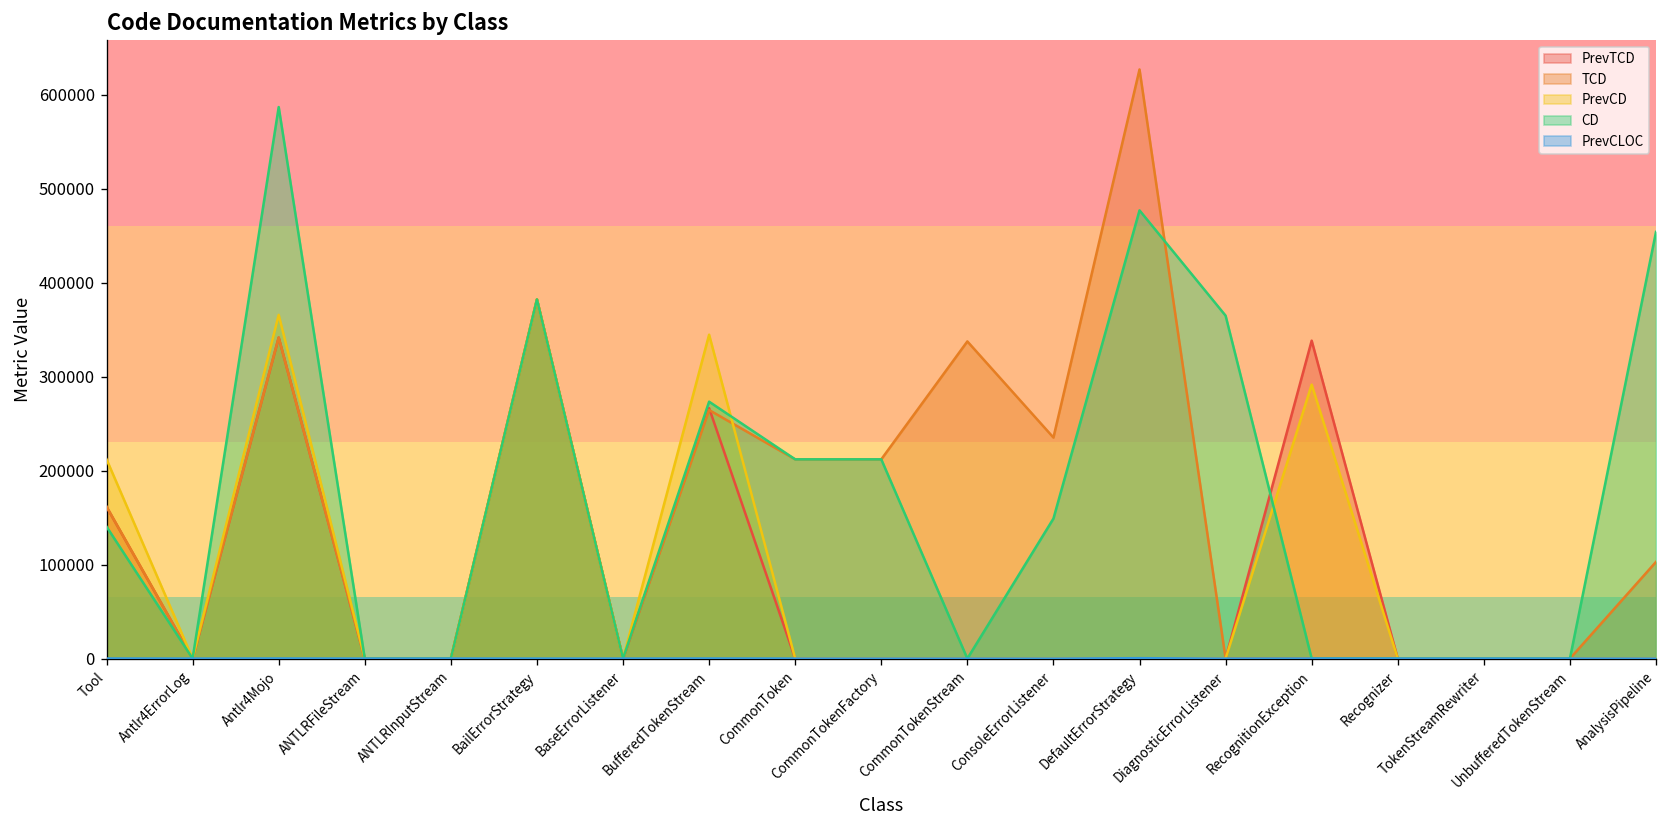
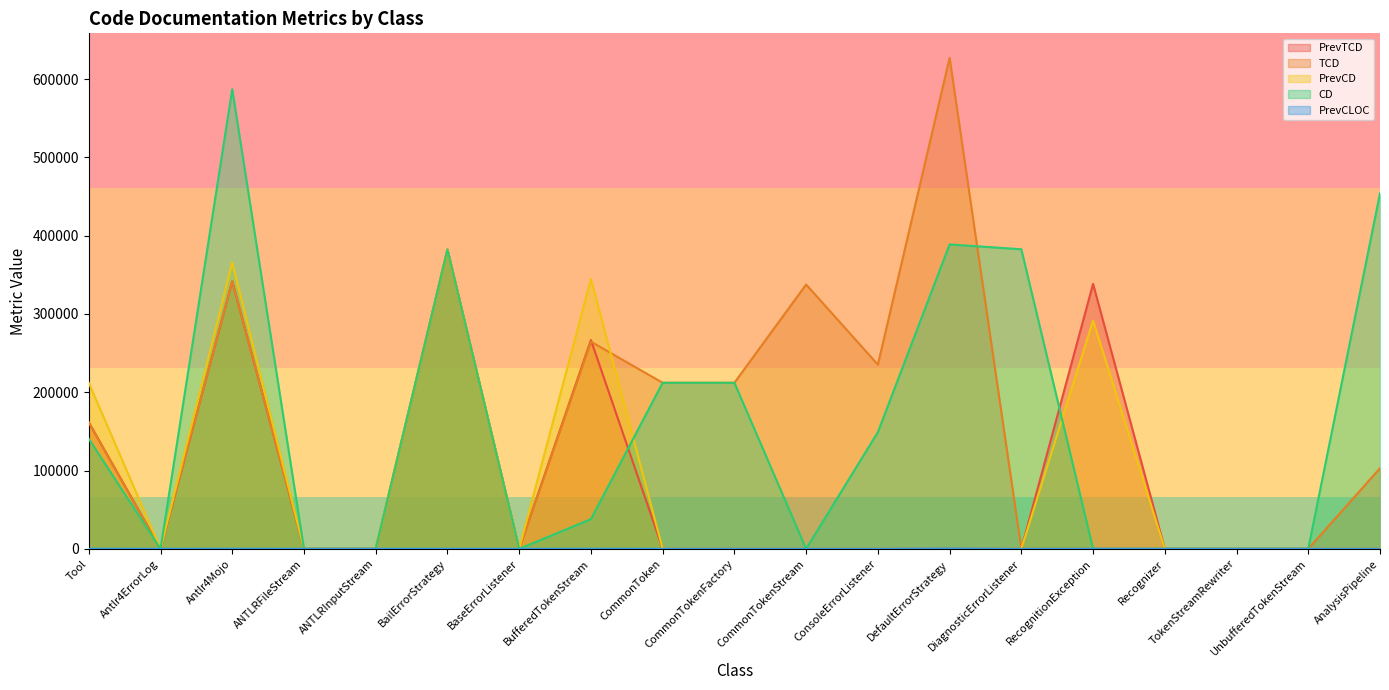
  {
    "CD": {
      "Tool": 140000,
      "Antlr4Mojo": 590000,
-     "BufferedTokenStream": 270000,
+     "BufferedTokenStream": 40000,
      "ConsoleErrorListener": 150000,
-     "DefaultErrorStrategy": 480000,
-     "DiagnosticErrorListener": 370000,
+     "DefaultErrorStrategy": 390000,
+     "DiagnosticErrorListener": 380000,
      "AnalysisPipeline": 450000
    },
    "PrevCLOC": {
      "Tool": 0,
      "Antlr4Mojo": 0,
      "BailErrorStrategy": 0,
      "BufferedTokenStream": 0
    }
  }
